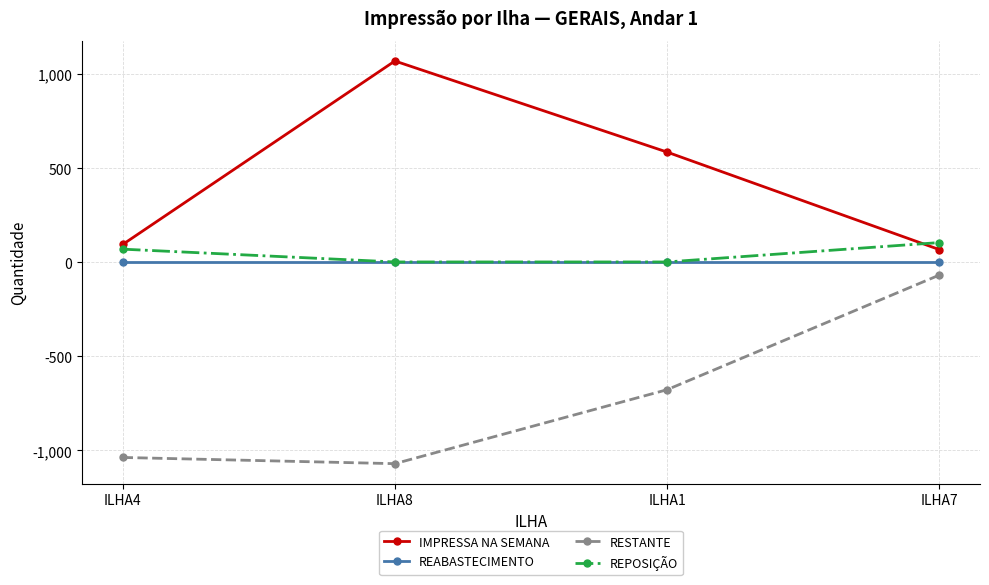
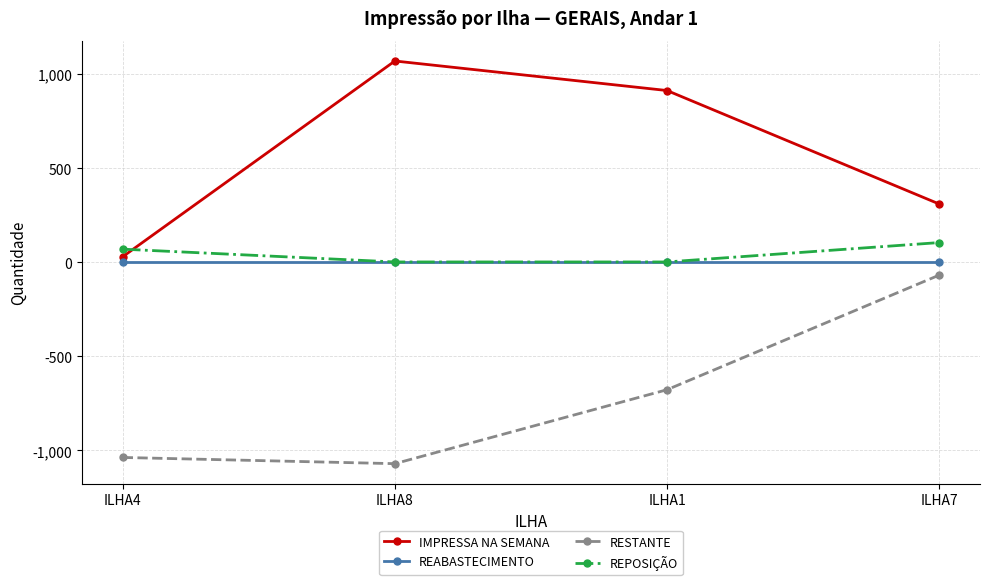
  {
    "IMPRESSA NA SEMANA": {
-     "ILHA4": "100",
+     "ILHA4": "30",
      "ILHA8": "1,070",
-     "ILHA1": "590",
-     "ILHA7": "70"
+     "ILHA1": "910",
+     "ILHA7": "310"
    },
    "REABASTECIMENTO": {
      "ILHA4": "0",
      "ILHA7": "0"
    },
    "RESTANTE": {
      "ILHA4": "-1,040",
      "ILHA8": "-1,070",
      "ILHA1": "-680",
      "ILHA7": "-70"
    },
    "REPOSIÇÃO": {
      "ILHA4": "70",
      "ILHA7": "110"
    }
  }
